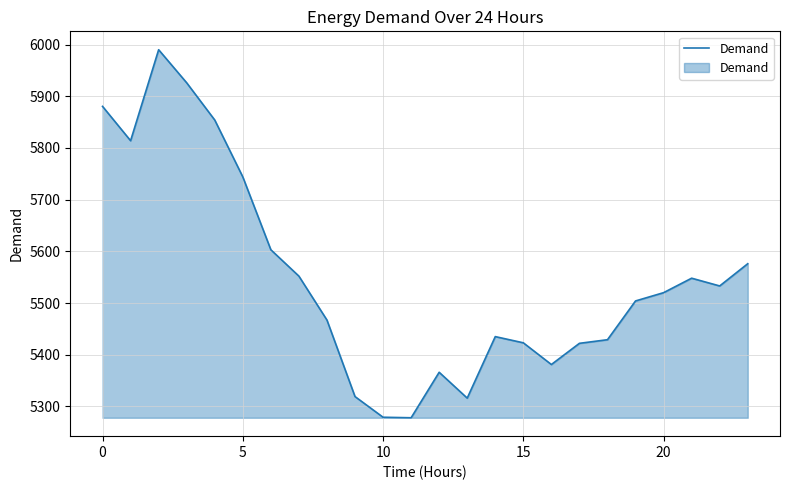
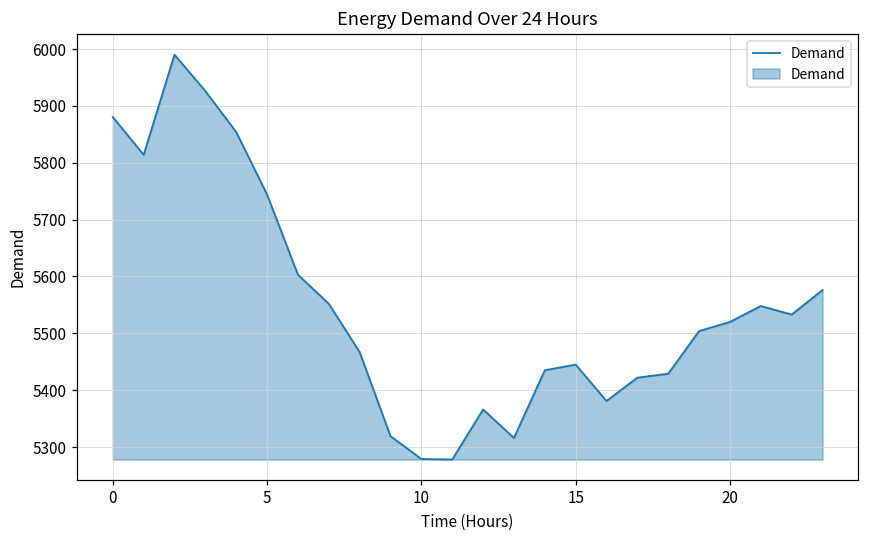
  {
    "0": 5880,
    "5": 5740,
    "10": 5280,
-   "15": 5420,
+   "15": 5450,
    "20": 5520
  }
